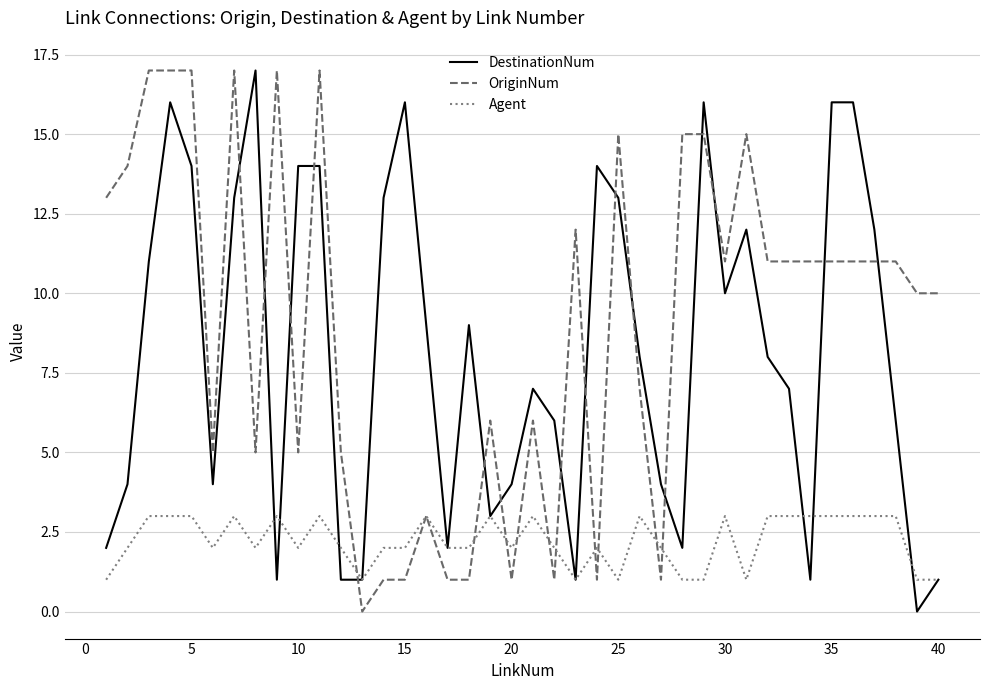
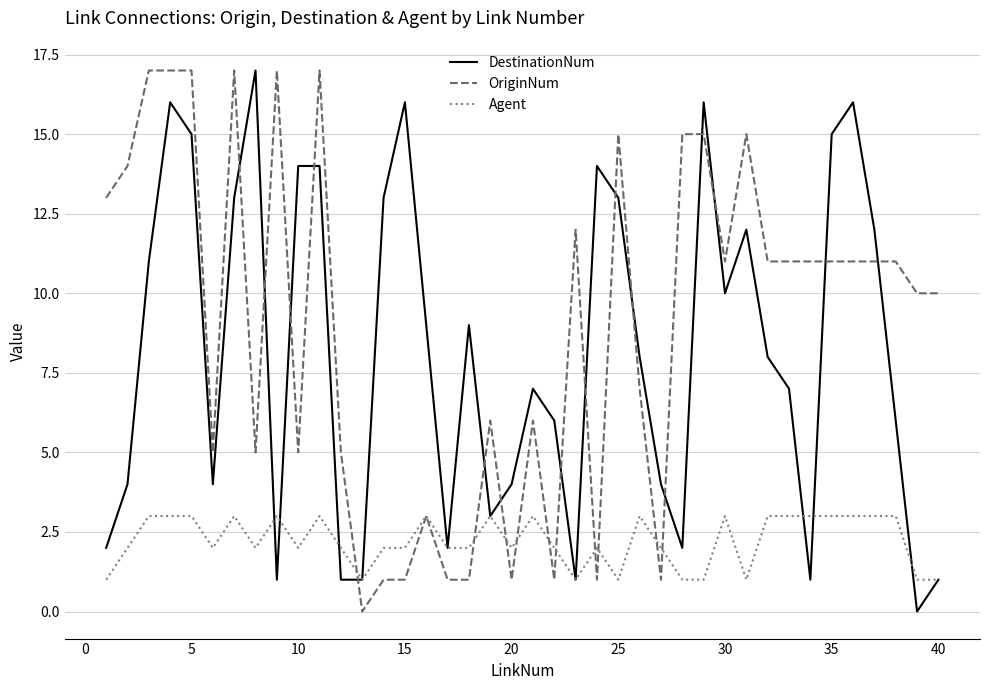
  {
    "DestinationNum": {
-     "5": 14,
+     "5": 15,
      "10": 14,
      "15": 16,
      "20": 4,
      "25": 13,
      "30": 10,
-     "35": 16
+     "35": 15
    }
  }
